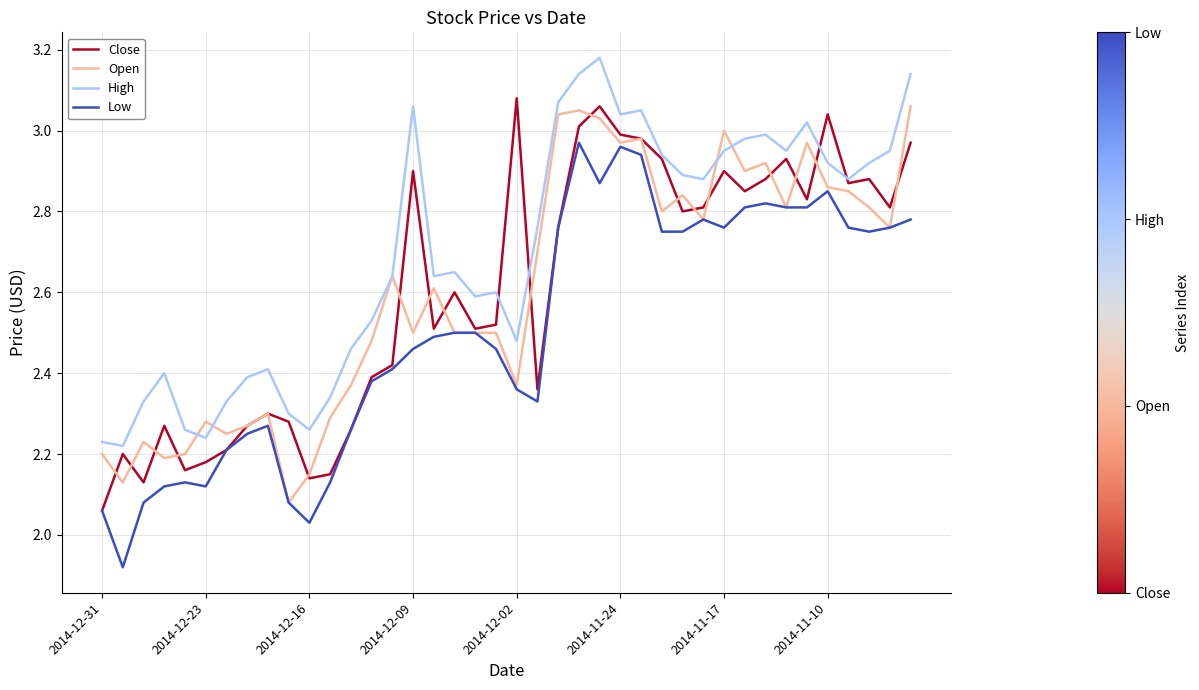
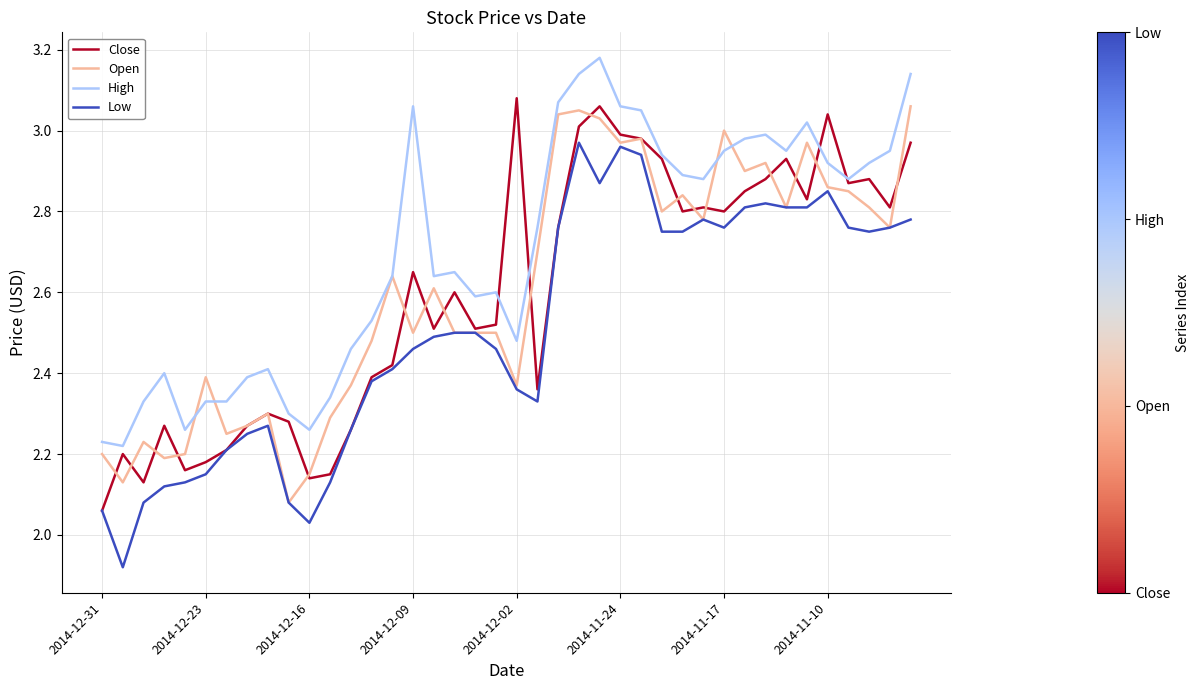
  {
    "Close": {
      "2014-12-23": 2.18,
      "2014-12-16": 2.14,
-     "2014-12-09": 2.90,
+     "2014-12-09": 2.65,
      "2014-12-02": 3.08,
      "2014-11-24": 2.99,
-     "2014-11-17": 2.9,
+     "2014-11-17": 2.8,
      "2014-11-10": 3.04
    },
    "Open": {
      "2014-12-31": 2.20,
-     "2014-12-23": 2.28,
+     "2014-12-23": 2.39,
      "2014-12-16": 2.15,
      "2014-12-09": 2.50,
      "2014-12-02": 2.37,
      "2014-11-24": 2.97,
      "2014-11-17": 3.00,
      "2014-11-10": 2.86
    },
    "High": {
      "2014-12-31": 2.23,
-     "2014-12-23": 2.24,
+     "2014-12-23": 2.33,
      "2014-12-16": 2.26,
      "2014-12-09": 3.06,
      "2014-12-02": 2.48,
-     "2014-11-24": 3.04,
+     "2014-11-24": 3.06,
      "2014-11-17": 2.95,
      "2014-11-10": 2.92
    },
    "Low": {
-     "2014-12-23": 2.12,
+     "2014-12-23": 2.15,
      "2014-12-16": 2.03,
      "2014-12-09": 2.46,
      "2014-12-02": 2.36,
      "2014-11-24": 2.96,
      "2014-11-17": 2.76,
      "2014-11-10": 2.85
    }
  }
